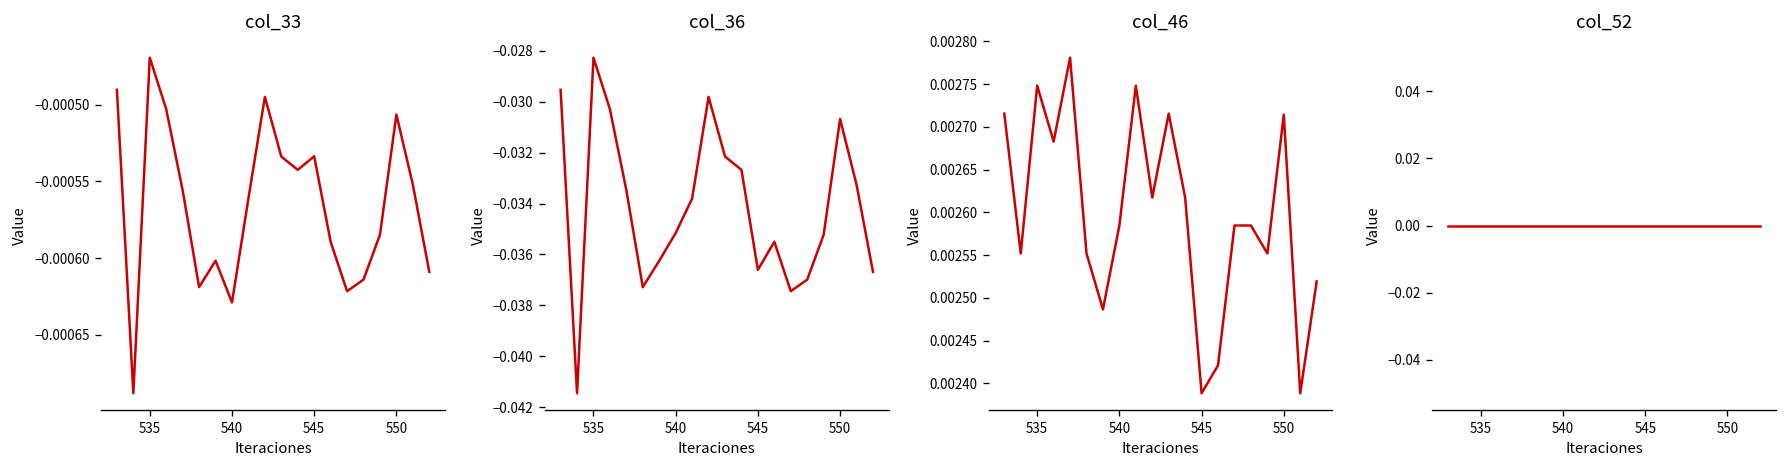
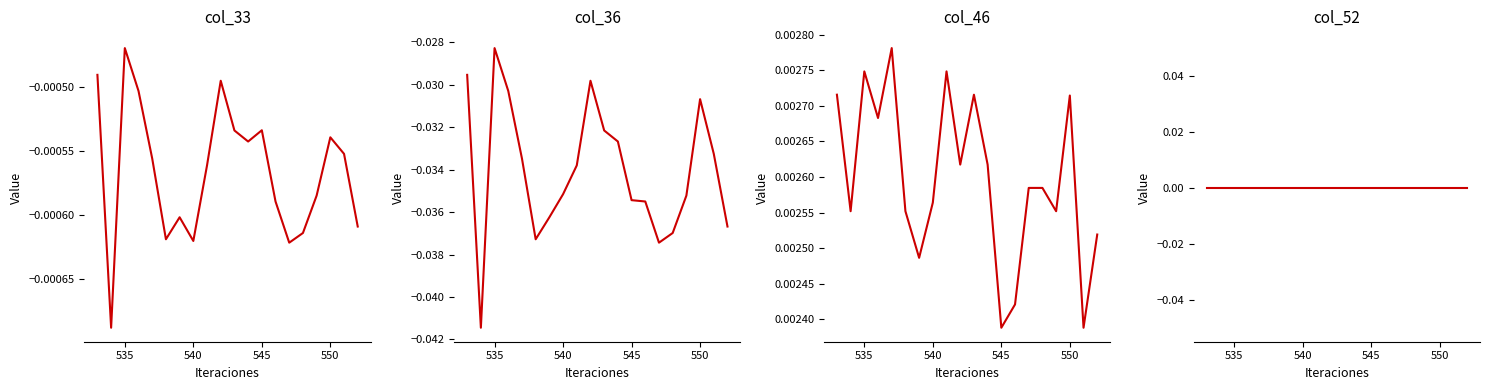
  {
    "col_33": {
      "535": -0.000469,
-     "540": -0.000629,
+     "540": -0.000620,
      "545": -0.000534,
-     "550": -0.000506
+     "550": -0.000539
    },
    "col_36": {
      "535": -0.0283,
      "540": -0.0352,
-     "545": -0.0366,
+     "545": -0.0354,
      "550": -0.0307
    },
    "col_46": {
      "535": 0.00275,
-     "540": 0.00258,
+     "540": 0.00256,
      "545": 0.00239,
      "550": 0.00271
    },
    "col_52": {
      "535": 0.000,
      "540": 0.000,
      "545": 0.000,
      "550": 0.000
    }
  }
